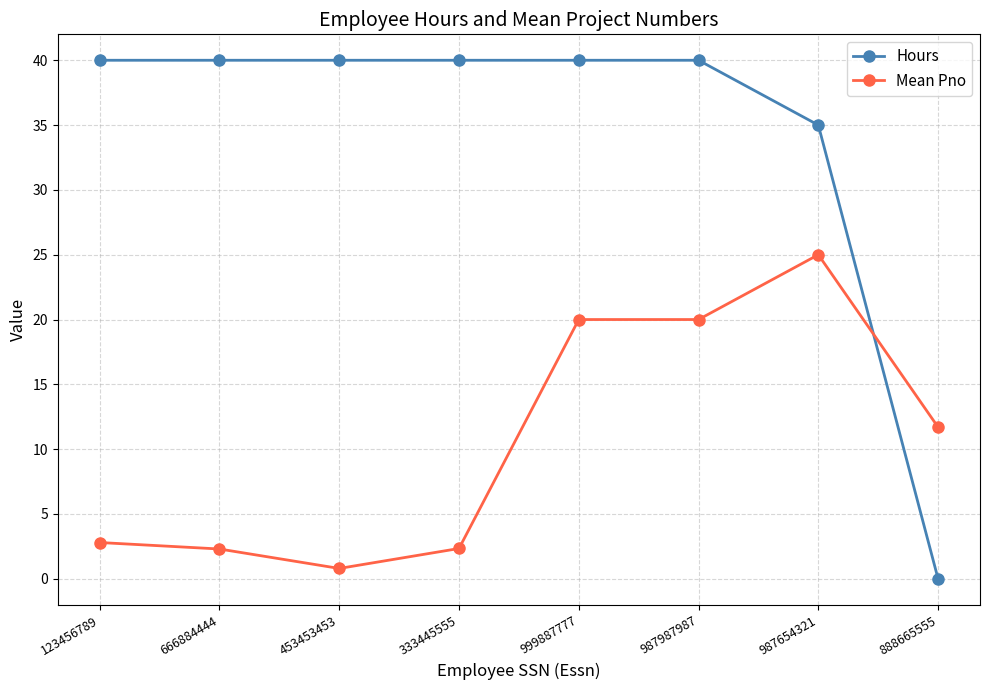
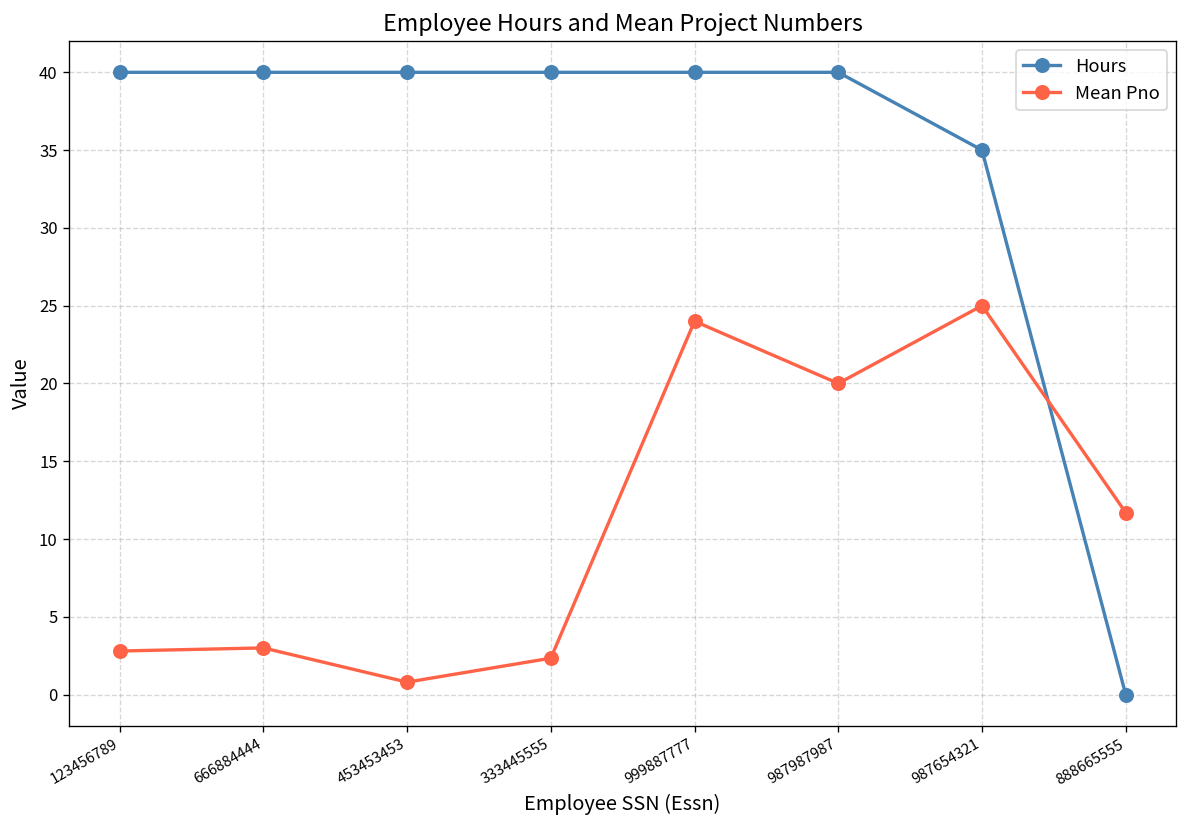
  {
    "Hours": {
      "123456789": 40.0,
      "666884444": 40.0,
      "453453453": 40.0,
      "333445555": 40.0,
      "999887777": 40.0,
      "987987987": 40.0,
      "987654321": 35.0,
      "888665555": 0.0
    },
    "Mean Pno": {
      "123456789": 2.8,
-     "666884444": 2.3,
+     "666884444": 3.0,
      "453453453": 0.8,
      "333445555": 2.3,
-     "999887777": 20,
+     "999887777": 24,
      "987987987": 20.0,
      "987654321": 25.0,
      "888665555": 11.7
    }
  }
